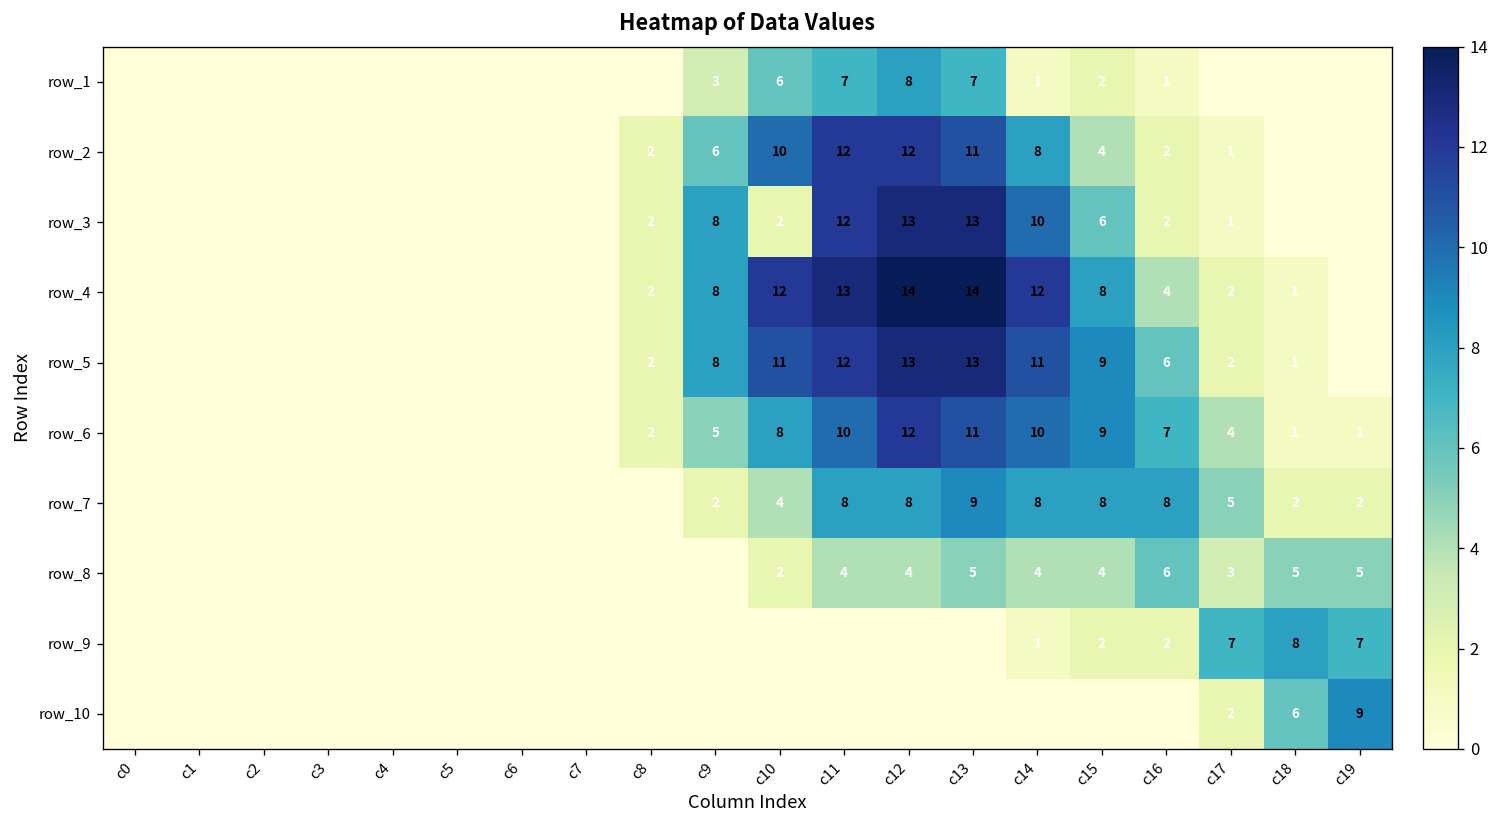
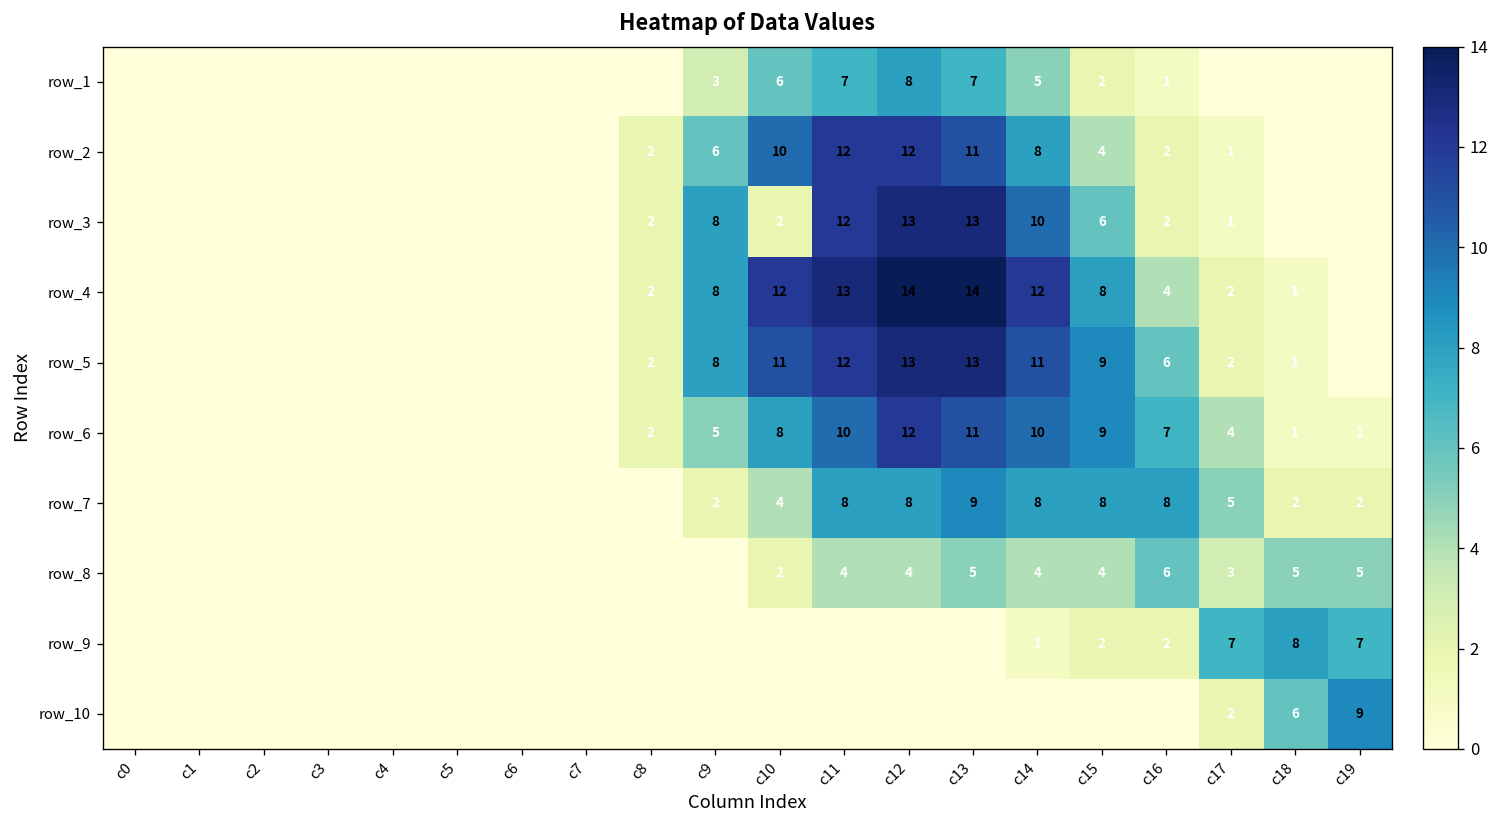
  {
    "row_1": {
      "c9": 3,
      "c10": 6,
      "c11": 7,
      "c12": 8,
      "c13": 7,
-     "c14": 1,
+     "c14": 5,
      "c15": 2,
      "c16": 1
    },
    "row_2": {
      "c8": 2,
      "c9": 6,
      "c10": 10,
      "c11": 12,
      "c12": 12,
      "c13": 11,
      "c14": 8,
      "c15": 4,
      "c16": 2,
      "c17": 1
    },
    "row_3": {
      "c8": 2,
      "c9": 8,
      "c10": 2,
      "c11": 12,
      "c12": 13,
      "c13": 13,
      "c14": 10,
      "c15": 6,
      "c16": 2,
      "c17": 1
    },
    "row_4": {
      "c8": 2,
      "c9": 8,
      "c10": 12,
      "c11": 13,
      "c12": 14,
      "c13": 14,
      "c14": 12,
      "c15": 8,
      "c16": 4,
      "c17": 2,
      "c18": 1
    },
    "row_5": {
      "c8": 2,
      "c9": 8,
      "c10": 11,
      "c11": 12,
      "c12": 13,
      "c13": 13,
      "c14": 11,
      "c15": 9,
      "c16": 6,
      "c17": 2,
      "c18": 1
    },
    "row_6": {
      "c8": 2,
      "c9": 5,
      "c10": 8,
      "c11": 10,
      "c12": 12,
      "c13": 11,
      "c14": 10,
      "c15": 9,
      "c16": 7,
      "c17": 4,
      "c18": 1,
      "c19": 1
    },
    "row_7": {
      "c9": 2,
      "c10": 4,
      "c11": 8,
      "c12": 8,
      "c13": 9,
      "c14": 8,
      "c15": 8,
      "c16": 8,
      "c17": 5,
      "c18": 2,
      "c19": 2
    },
    "row_8": {
      "c10": 2,
      "c11": 4,
      "c12": 4,
      "c13": 5,
      "c14": 4,
      "c15": 4,
      "c16": 6,
      "c17": 3,
      "c18": 5,
      "c19": 5
    },
    "row_9": {
      "c14": 1,
      "c15": 2,
      "c16": 2,
      "c17": 7,
      "c18": 8,
      "c19": 7
    },
    "row_10": {
      "c17": 2,
      "c18": 6,
      "c19": 9
    }
  }
